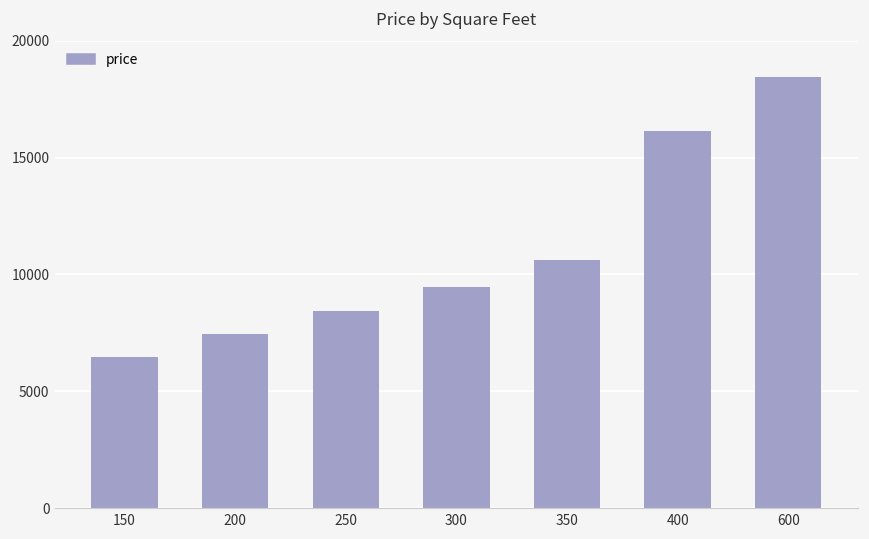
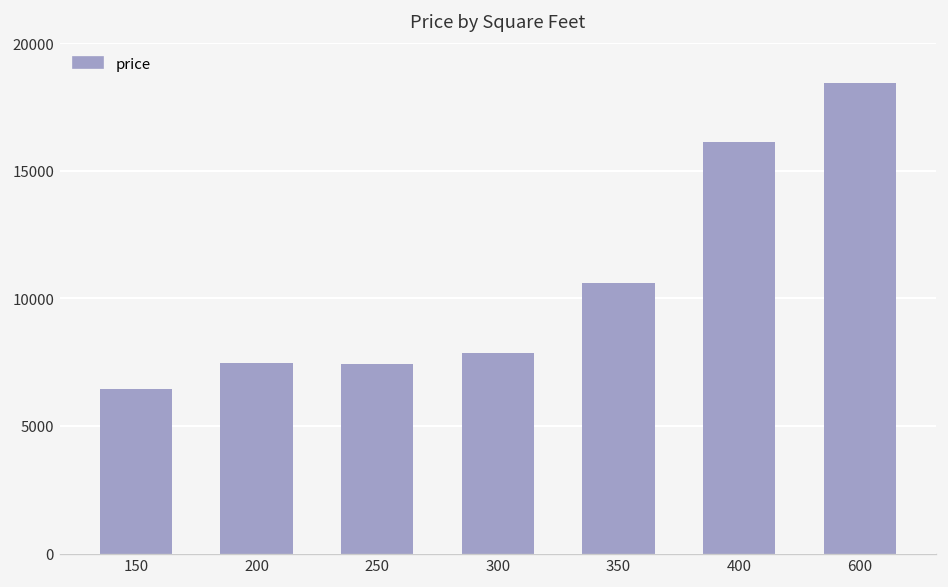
  {
    "150": 6500,
    "200": 7500,
-   "250": 8500,
-   "300": 9500,
+   "250": 7400,
+   "300": 7900,
    "350": 10600,
    "400": 16100,
    "600": 18500
  }
